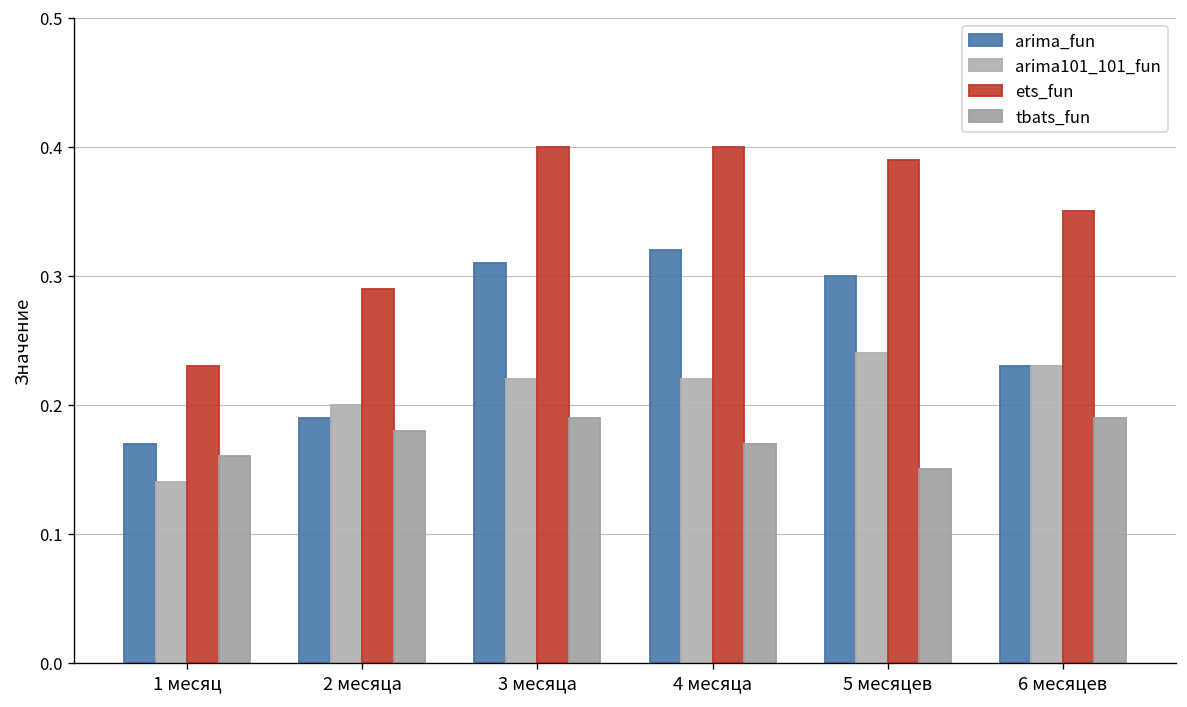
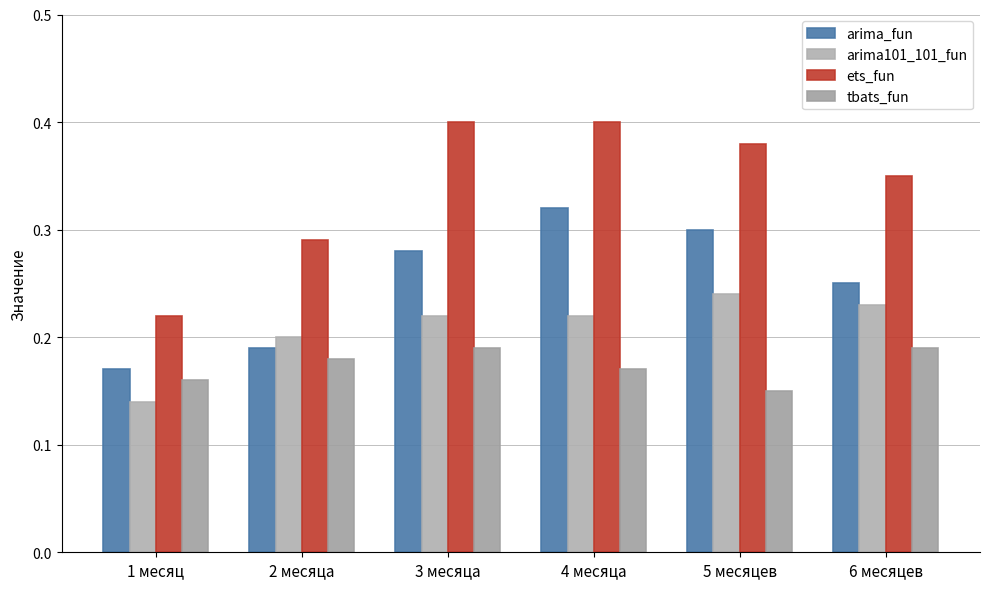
  {
    "arima_fun": {
      "1 месяц": 0.17,
      "2 месяца": 0.19,
-     "3 месяца": 0.31,
+     "3 месяца": 0.28,
      "4 месяца": 0.32,
      "5 месяцев": 0.30,
-     "6 месяцев": 0.23
+     "6 месяцев": 0.25
    },
    "ets_fun": {
-     "1 месяц": 0.23,
+     "1 месяц": 0.22,
      "2 месяца": 0.29,
      "3 месяца": 0.40,
      "4 месяца": 0.40,
-     "5 месяцев": 0.39,
+     "5 месяцев": 0.38,
      "6 месяцев": 0.35
    }
  }
